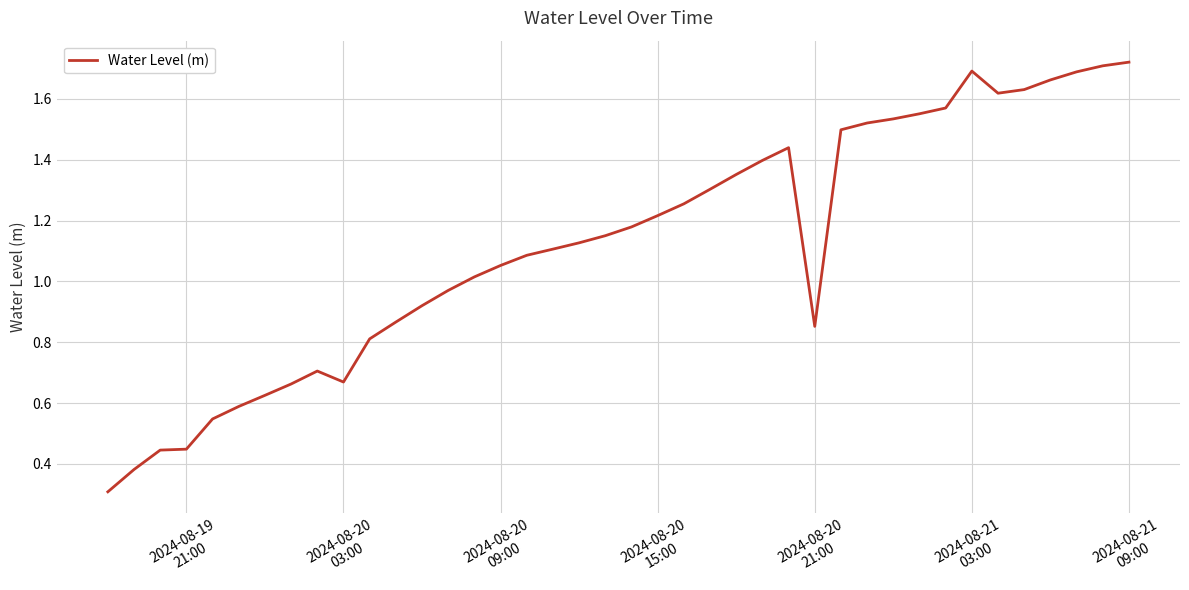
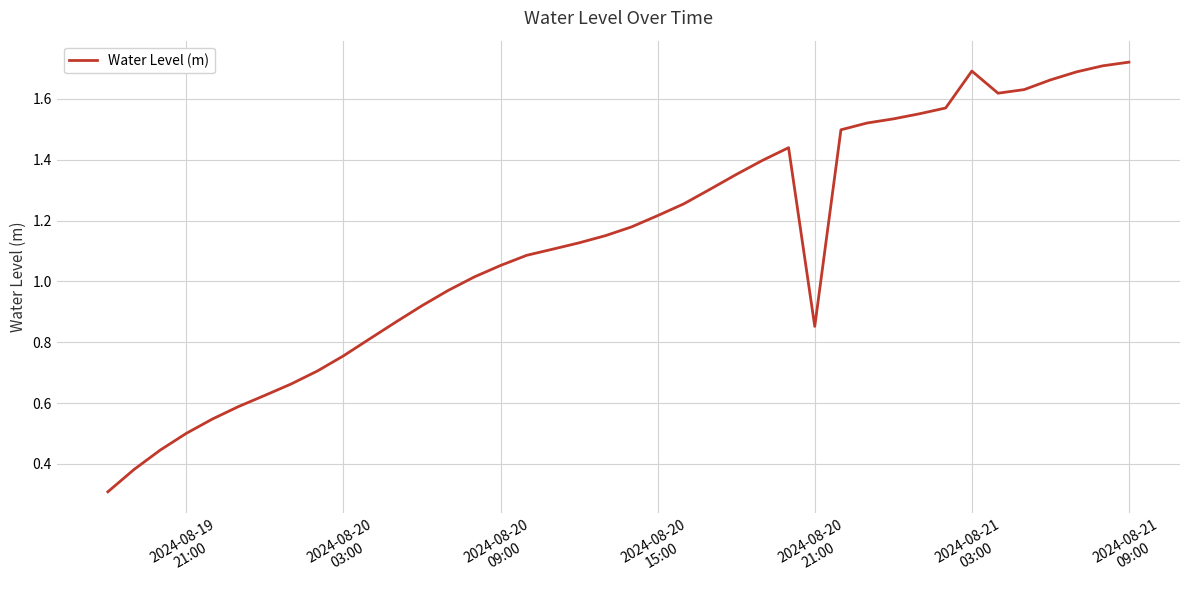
  {
-   "2024-08-19 21:00": 0.45,
-   "2024-08-20 03:00": 0.67,
+   "2024-08-19 21:00": 0.50,
+   "2024-08-20 03:00": 0.76,
    "2024-08-20 09:00": 1.05,
    "2024-08-20 15:00": 1.22,
    "2024-08-20 21:00": 0.85,
    "2024-08-21 03:00": 1.69,
    "2024-08-21 09:00": 1.72
  }
